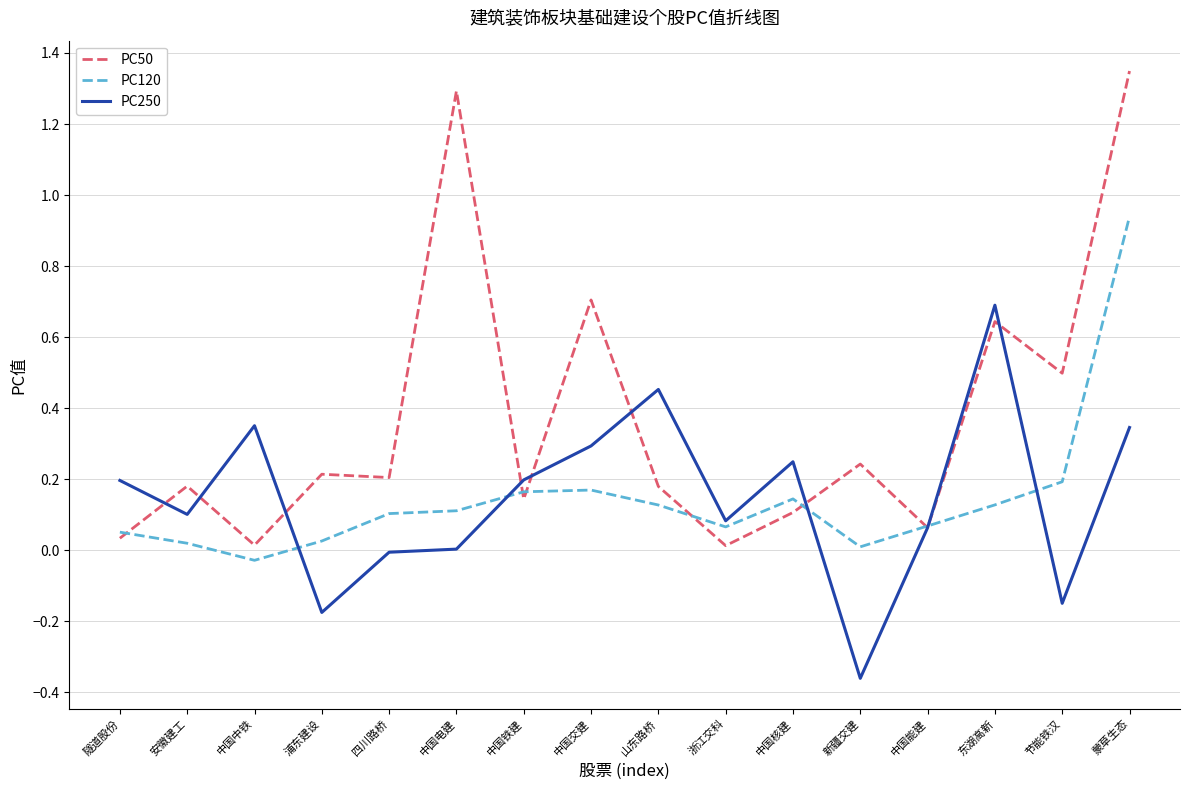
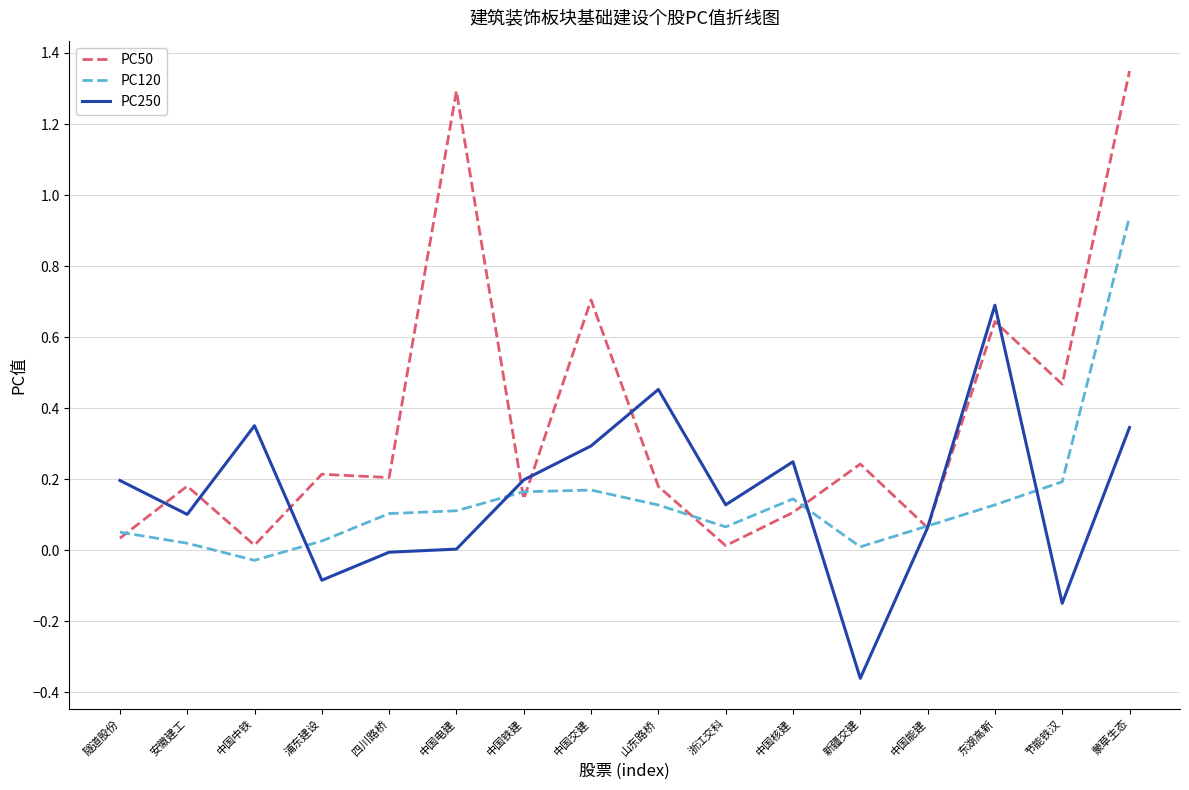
  {
    "PC50": {
      "隧道股份": 0.03,
      "安徽建工": 0.18,
      "中国中铁": 0.01,
      "浦东建设": 0.21,
      "四川路桥": 0.20,
      "中国电建": 1.29,
      "中国铁建": 0.14,
      "中国交建": 0.70,
      "山东路桥": 0.18,
      "浙江交科": 0.01,
      "中国核建": 0.11,
      "新疆交建": 0.24,
      "东湖高新": 0.64,
-     "节能铁汉": 0.50,
+     "节能铁汉": 0.47,
      "蒙草生态": 1.35
    },
    "PC120": {
      "隧道股份": 0.05,
      "安徽建工": 0.02,
      "中国中铁": -0.03,
      "浦东建设": 0.03,
      "四川路桥": 0.10,
      "中国电建": 0.11,
      "中国铁建": 0.16,
      "中国交建": 0.17,
      "山东路桥": 0.13,
      "浙江交科": 0.07,
      "中国核建": 0.14,
      "新疆交建": 0.01,
      "东湖高新": 0.13,
      "节能铁汉": 0.19,
      "蒙草生态": 0.94
    },
    "PC250": {
      "隧道股份": 0.20,
      "安徽建工": 0.10,
      "中国中铁": 0.35,
-     "浦东建设": -0.17,
+     "浦东建设": -0.08,
      "四川路桥": -0.01,
      "中国电建": 0.00,
      "中国铁建": 0.20,
      "中国交建": 0.29,
      "山东路桥": 0.45,
-     "浙江交科": 0.08,
+     "浙江交科": 0.13,
      "中国核建": 0.25,
      "新疆交建": -0.36,
      "东湖高新": 0.69,
      "节能铁汉": -0.15,
      "蒙草生态": 0.35
    }
  }
